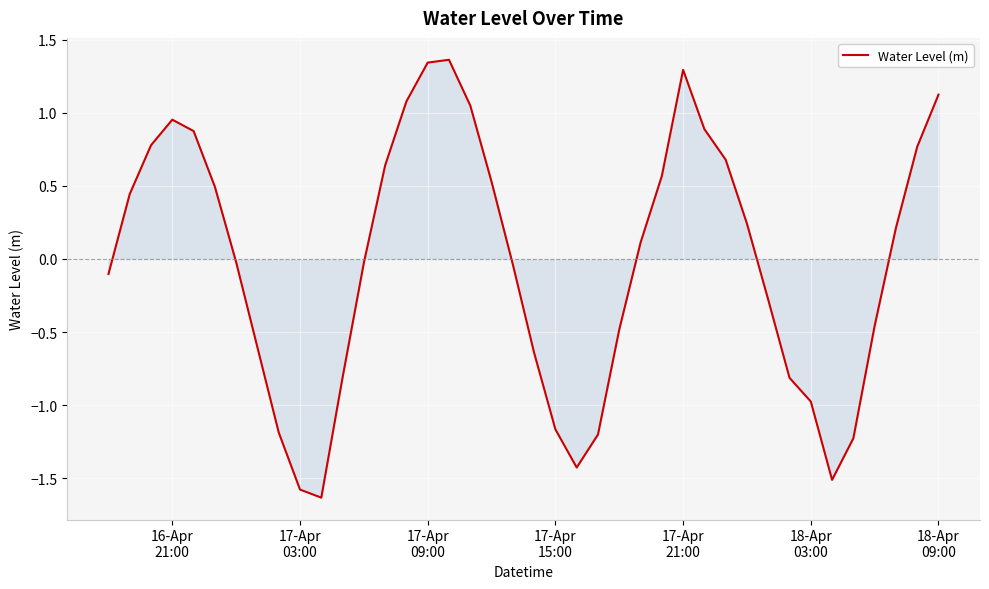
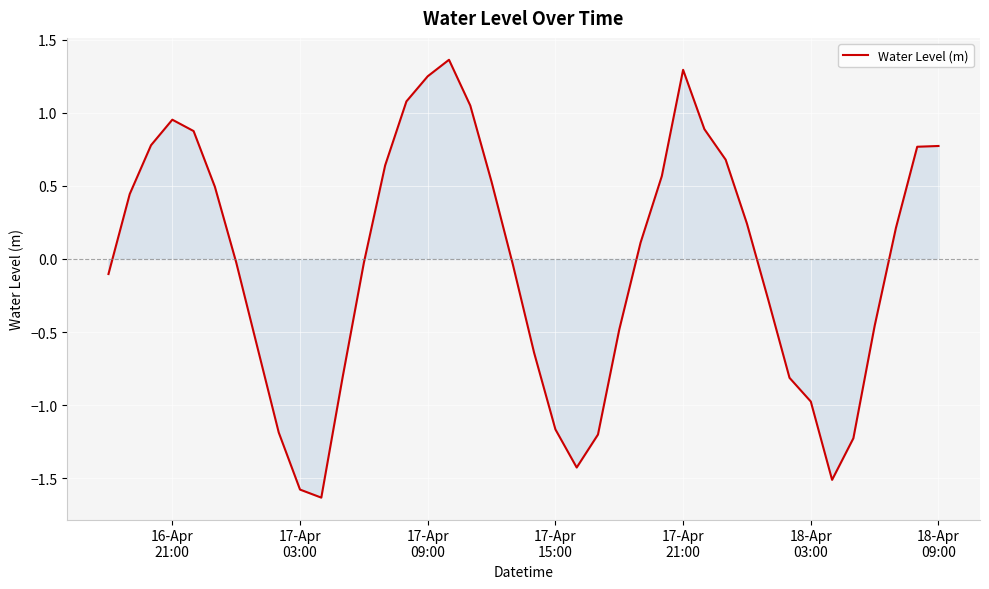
  {
    "Water Level (m)": {
      "17-Apr 03:00": -1.58,
-     "17-Apr 09:00": 1.34,
+     "17-Apr 09:00": 1.25,
      "17-Apr 15:00": -1.17,
      "18-Apr 03:00": -0.98,
-     "18-Apr 09:00": 1.12
+     "18-Apr 09:00": 0.77
    }
  }
